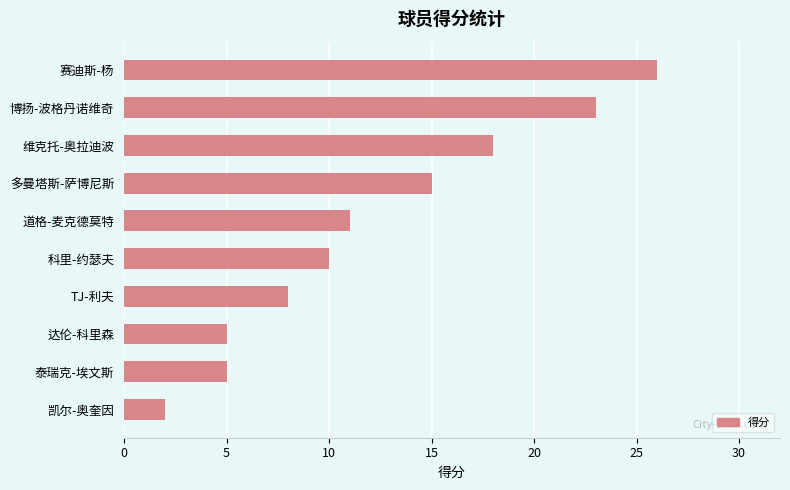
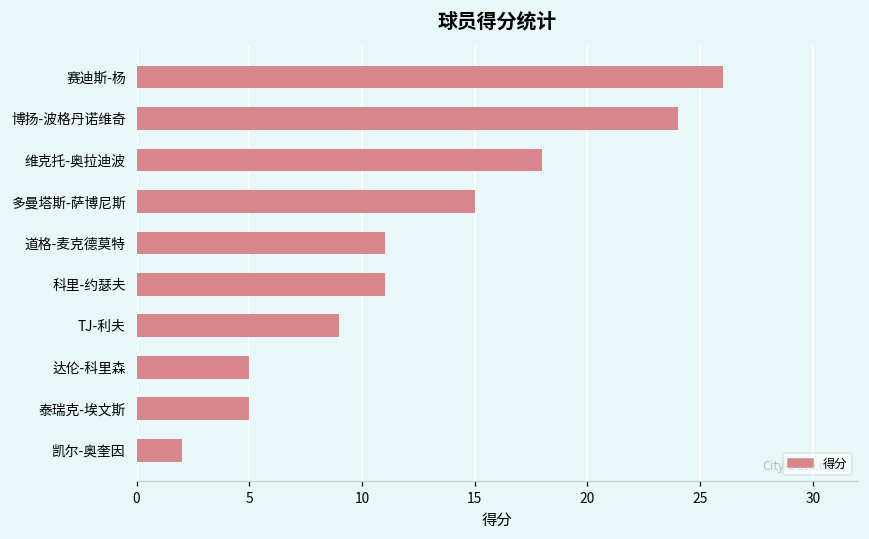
  {
    "赛迪斯-杨": 26,
-   "博扬-波格丹诺维奇": 23,
+   "博扬-波格丹诺维奇": 24,
    "维克托-奥拉迪波": 18,
    "多曼塔斯-萨博尼斯": 15,
    "道格-麦克德莫特": 11,
-   "科里-约瑟夫": 10,
-   "TJ-利夫": 8,
+   "科里-约瑟夫": 11,
+   "TJ-利夫": 9,
    "达伦-科里森": 5,
    "泰瑞克-埃文斯": 5,
    "凯尔-奥奎因": 2
  }
